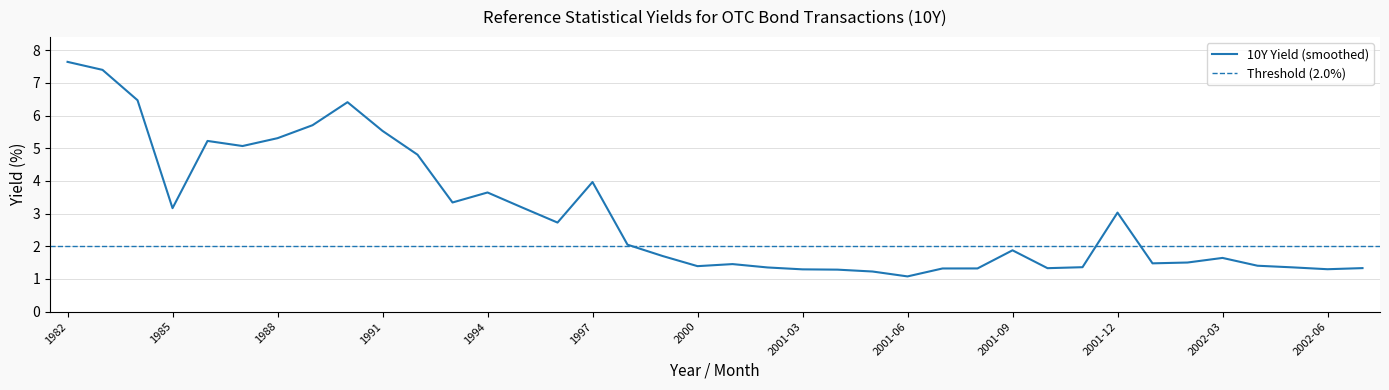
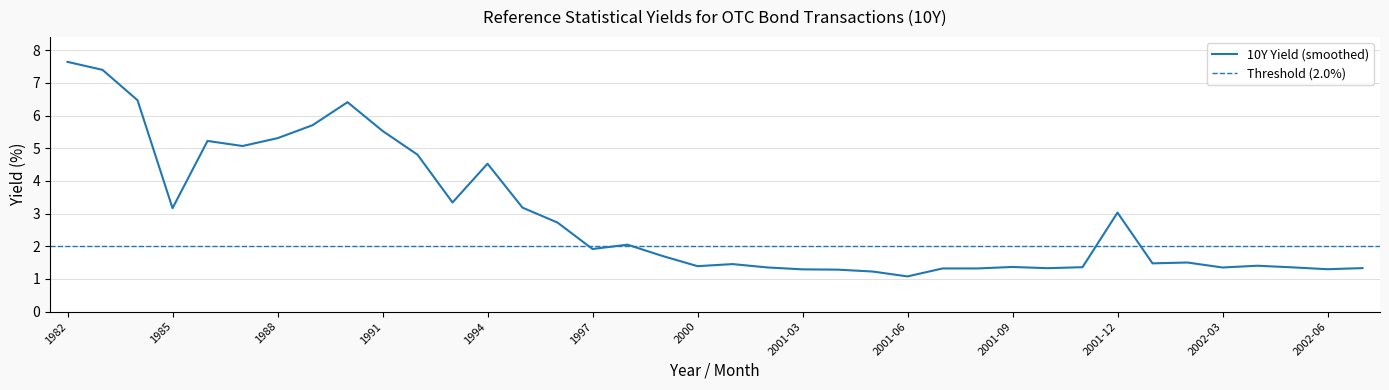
  {
    "1982": 7.6,
    "1985": 3.2,
    "1988": 5.3,
    "1991": 5.5,
-   "1994": 3.6,
-   "1997": 4.0,
+   "1994": 4.5,
+   "1997": 1.9,
    "2000": 1.4,
    "2001-03": 1.3,
    "2001-06": 1.1,
-   "2001-09": 1.9,
+   "2001-09": 1.4,
    "2001-12": 3.0,
-   "2002-03": 1.6,
+   "2002-03": 1.4,
    "2002-06": 1.3
  }
